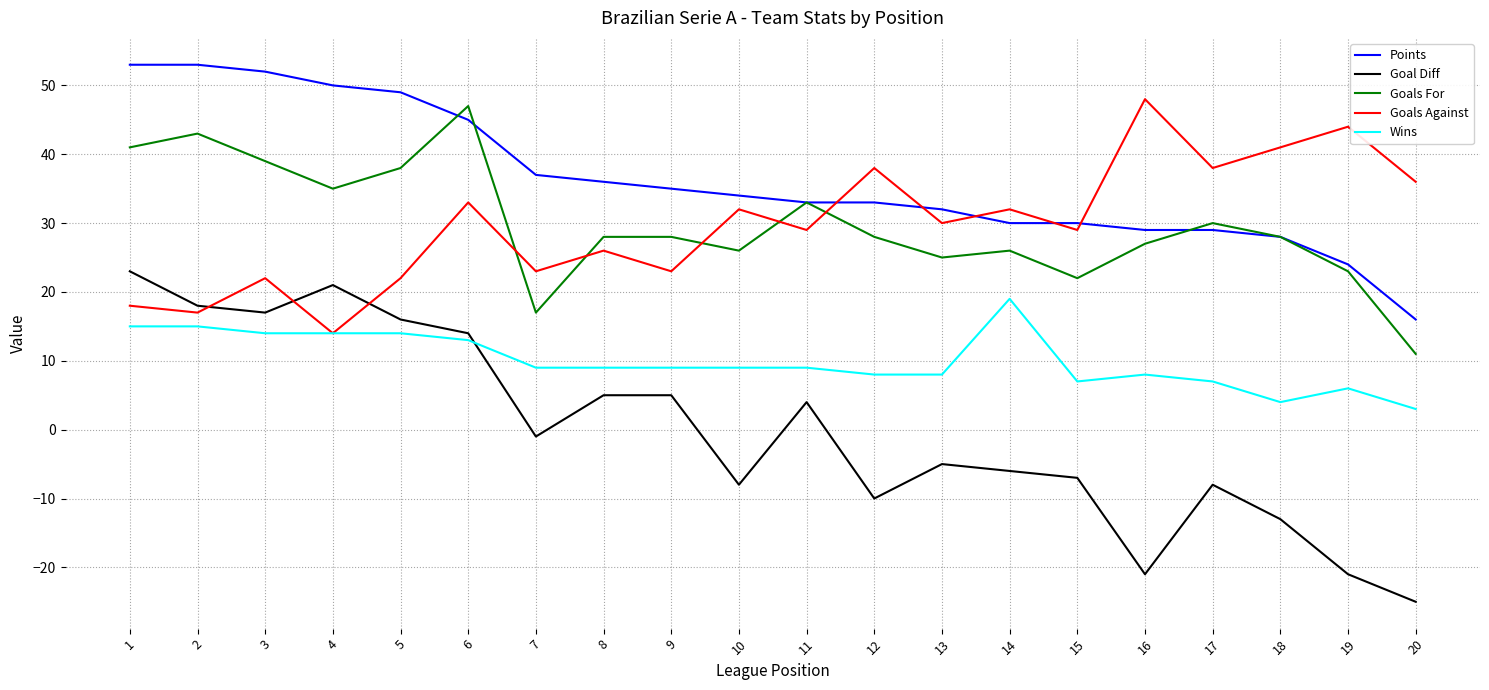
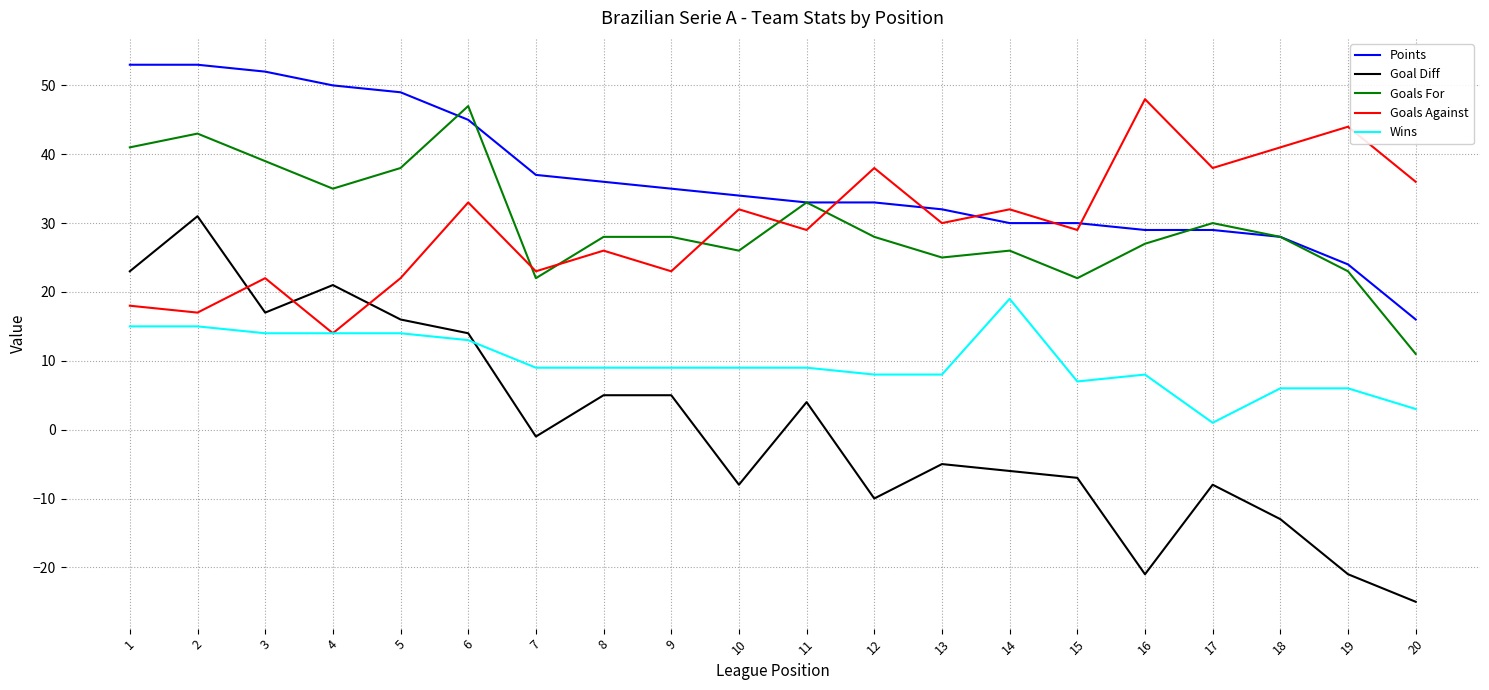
  {
    "Points": {
      "1": 53,
      "2": 53,
      "3": 52,
      "4": 50,
      "5": 49,
      "6": 45,
      "7": 37,
      "8": 36,
      "9": 35,
      "10": 34,
      "12": 33,
      "13": 32,
      "14": 30,
      "15": 30,
      "16": 29,
      "17": 29,
      "19": 24,
      "20": 16
    },
    "Goal Diff": {
      "1": 23,
-     "2": 18,
+     "2": 31,
      "3": 17,
      "4": 21,
      "5": 16,
      "6": 14,
      "7": -1,
      "8": 5,
      "9": 5,
      "10": -8,
      "11": 4,
      "12": -10,
      "13": -5,
      "14": -6,
      "15": -7,
      "16": -21,
      "17": -8,
      "18": -13,
      "19": -21,
      "20": -25
    },
    "Goals For": {
      "1": 41,
      "2": 43,
      "3": 39,
      "4": 35,
      "5": 38,
      "6": 47,
-     "7": 17,
+     "7": 22,
      "8": 28,
      "9": 28,
      "10": 26,
      "12": 28,
      "13": 25,
      "14": 26,
      "15": 22,
      "16": 27,
      "17": 30,
      "19": 23,
      "20": 11
    },
    "Goals Against": {
      "1": 18,
      "2": 17,
      "3": 22,
      "5": 22,
      "6": 33,
      "7": 23,
      "8": 26,
      "9": 23,
      "10": 32,
      "11": 29,
      "12": 38,
      "13": 30,
      "14": 32,
      "15": 29,
      "16": 48,
      "17": 38,
      "18": 41,
      "19": 44,
      "20": 36
    },
    "Wins": {
      "1": 15,
      "2": 15,
      "3": 14,
      "5": 14,
      "6": 13,
      "7": 9,
      "8": 9,
      "9": 9,
      "10": 9,
      "11": 9,
      "12": 8,
      "13": 8,
      "14": 19,
      "15": 7,
      "16": 8,
-     "17": 7,
-     "18": 4,
+     "17": 1,
+     "18": 6,
      "19": 6,
      "20": 3
    }
  }
